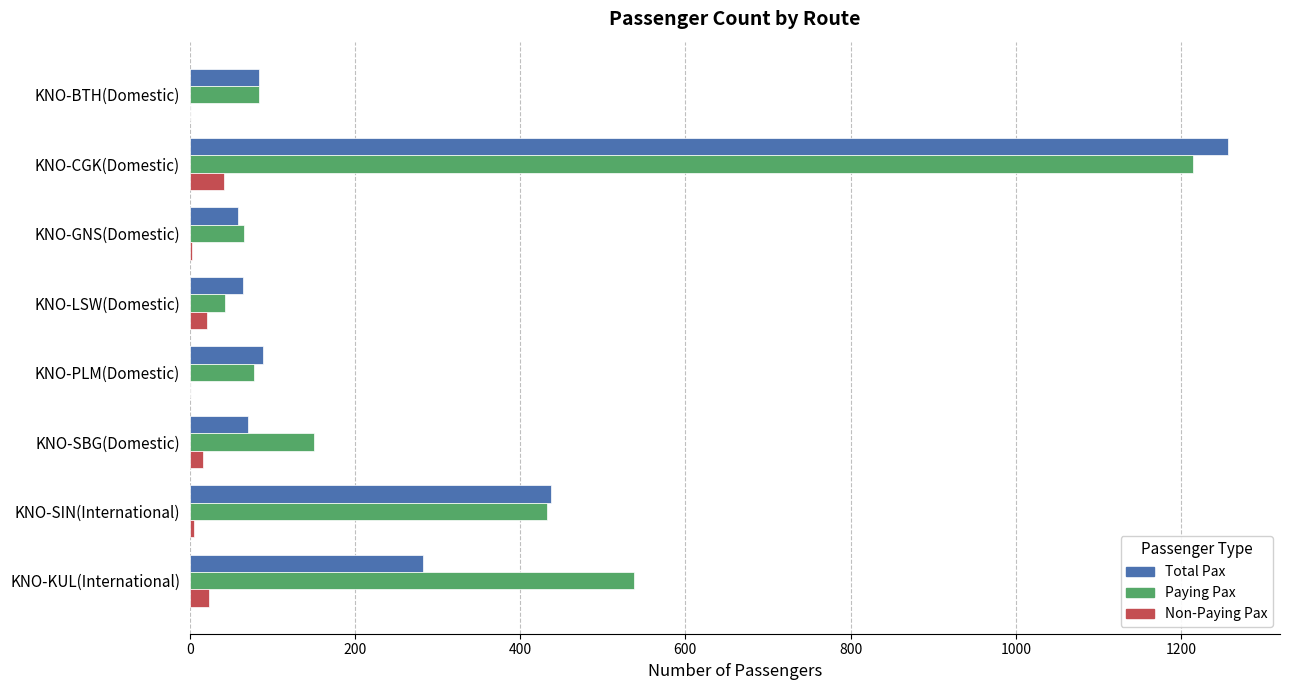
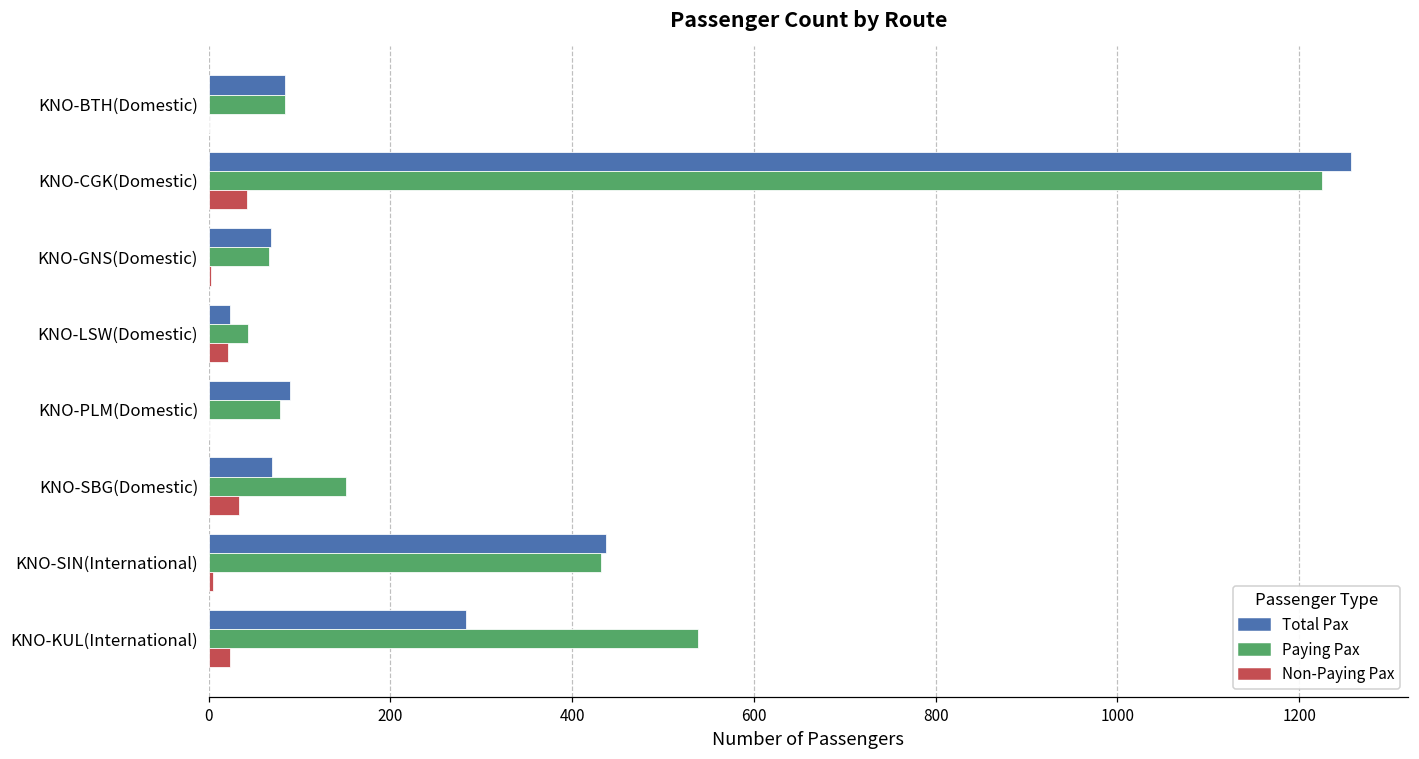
  {
    "Total Pax": {
      "KNO-BTH(Domestic)": 80,
      "KNO-CGK(Domestic)": 1260,
-     "KNO-GNS(Domestic)": 60,
-     "KNO-LSW(Domestic)": 60,
+     "KNO-GNS(Domestic)": 70,
+     "KNO-LSW(Domestic)": 20,
      "KNO-PLM(Domestic)": 90,
      "KNO-SBG(Domestic)": 70,
      "KNO-SIN(International)": 440,
      "KNO-KUL(International)": 280
    },
    "Paying Pax": {
      "KNO-BTH(Domestic)": 80,
-     "KNO-CGK(Domestic)": 1220,
+     "KNO-CGK(Domestic)": 1230,
      "KNO-GNS(Domestic)": 70,
      "KNO-LSW(Domestic)": 40,
      "KNO-PLM(Domestic)": 80,
      "KNO-SBG(Domestic)": 150,
      "KNO-SIN(International)": 430,
      "KNO-KUL(International)": 540
    },
    "Non-Paying Pax": {
      "KNO-BTH(Domestic)": 0,
      "KNO-CGK(Domestic)": 40,
      "KNO-LSW(Domestic)": 20,
      "KNO-PLM(Domestic)": 0,
-     "KNO-SBG(Domestic)": 20,
+     "KNO-SBG(Domestic)": 30,
      "KNO-SIN(International)": 10,
      "KNO-KUL(International)": 20
    }
  }
